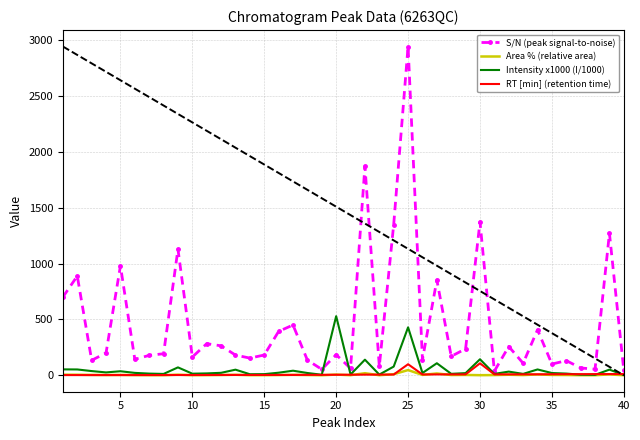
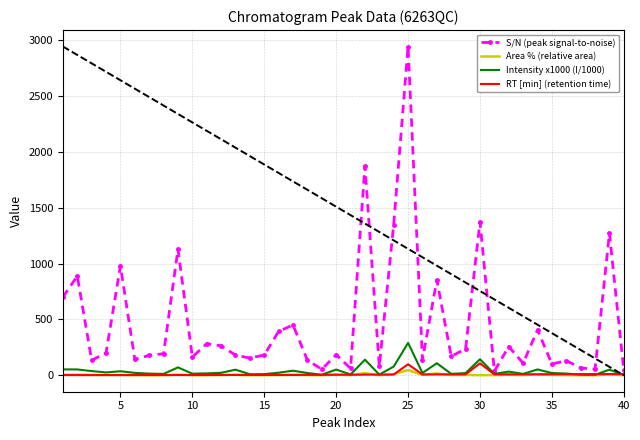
  {
    "S/N (peak signal-to-noise)": {
      "5": 980,
      "10": 160,
      "15": 180,
      "20": 180,
      "25": 2940,
      "30": 1370,
      "35": 100,
      "40": 40
    },
    "Area % (relative area)": {
      "25": 50,
      "30": 0
    },
    "Intensity x1000 (I/1000)": {
      "5": 40,
-     "20": 530,
-     "25": 430,
+     "20": 50,
+     "25": 290,
      "30": 140
    },
    "RT [min] (retention time)": {
      "25": 100,
      "30": 110
    }
  }
